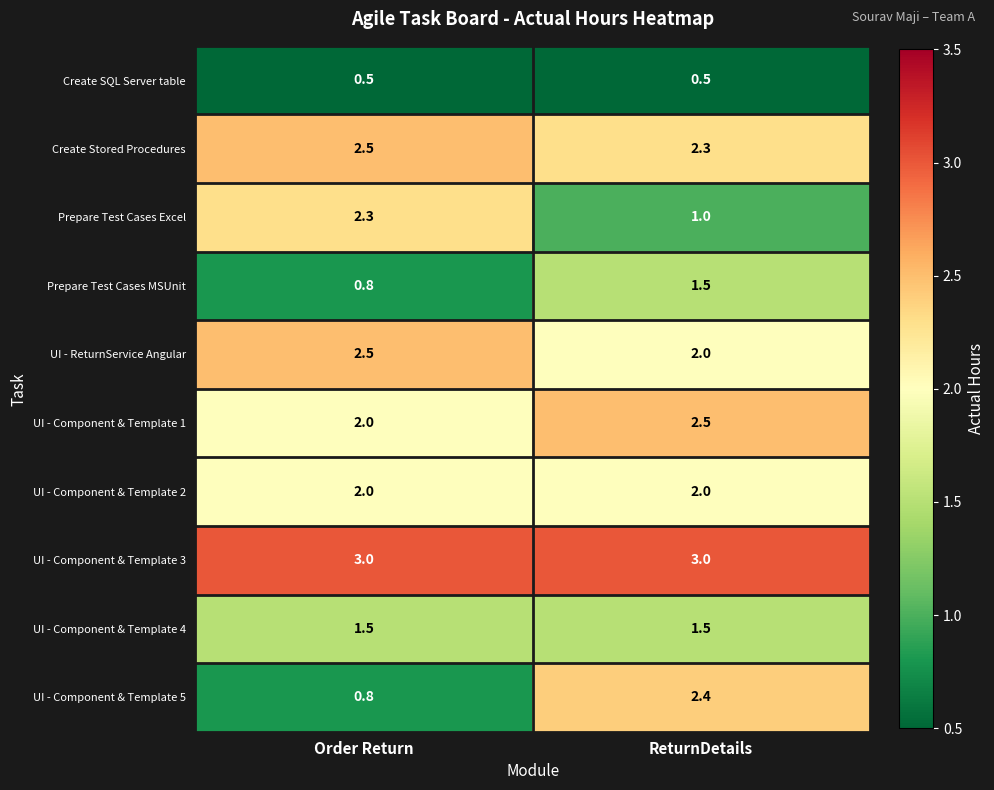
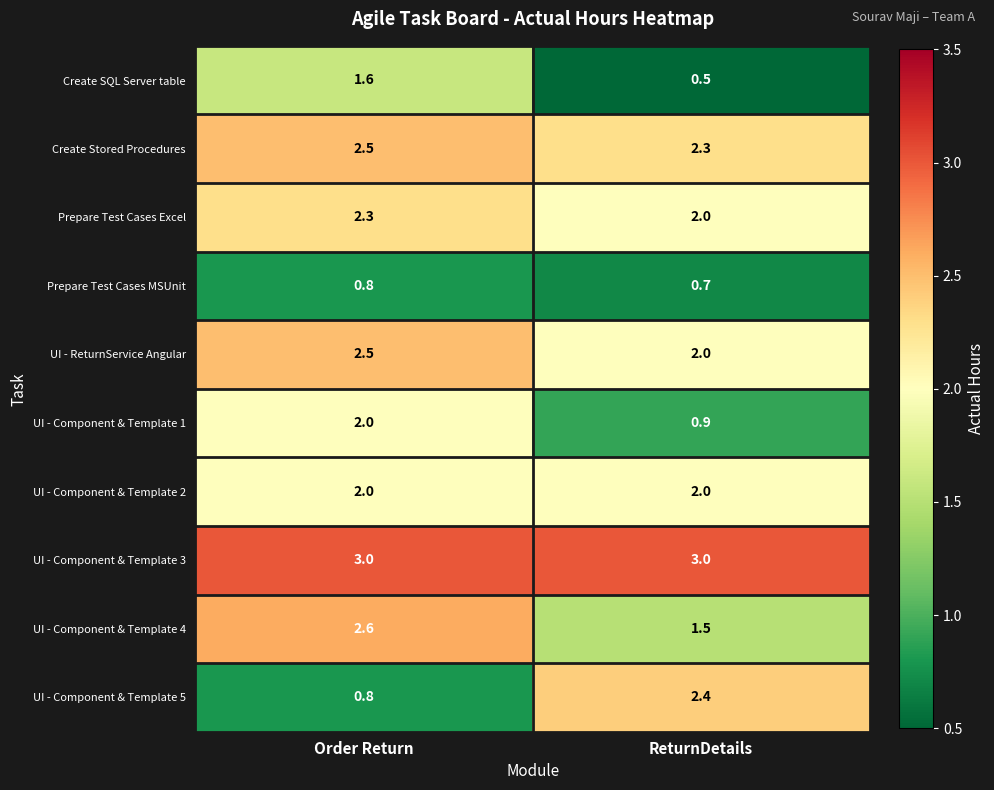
  {
    "Create SQL Server table": {
-     "Order Return": 0.5,
+     "Order Return": 1.6,
      "ReturnDetails": 0.5
    },
    "Create Stored Procedures": {
      "Order Return": 2.5,
      "ReturnDetails": 2.3
    },
    "Prepare Test Cases Excel": {
      "Order Return": 2.3,
-     "ReturnDetails": 1.0
+     "ReturnDetails": 2.0
    },
    "Prepare Test Cases MSUnit": {
      "Order Return": 0.8,
-     "ReturnDetails": 1.5
+     "ReturnDetails": 0.7
    },
    "UI - ReturnService Angular": {
      "Order Return": 2.5,
      "ReturnDetails": 2.0
    },
    "UI - Component & Template 1": {
      "Order Return": 2.0,
-     "ReturnDetails": 2.5
+     "ReturnDetails": 0.9
    },
    "UI - Component & Template 2": {
      "Order Return": 2.0,
      "ReturnDetails": 2.0
    },
    "UI - Component & Template 3": {
      "Order Return": 3.0,
      "ReturnDetails": 3.0
    },
    "UI - Component & Template 4": {
-     "Order Return": 1.5,
+     "Order Return": 2.6,
      "ReturnDetails": 1.5
    },
    "UI - Component & Template 5": {
      "Order Return": 0.8,
      "ReturnDetails": 2.4
    }
  }
